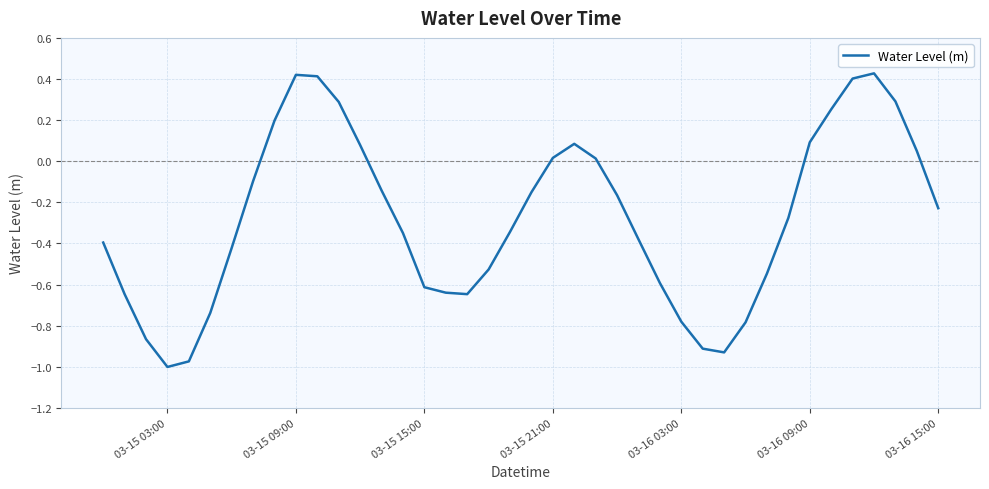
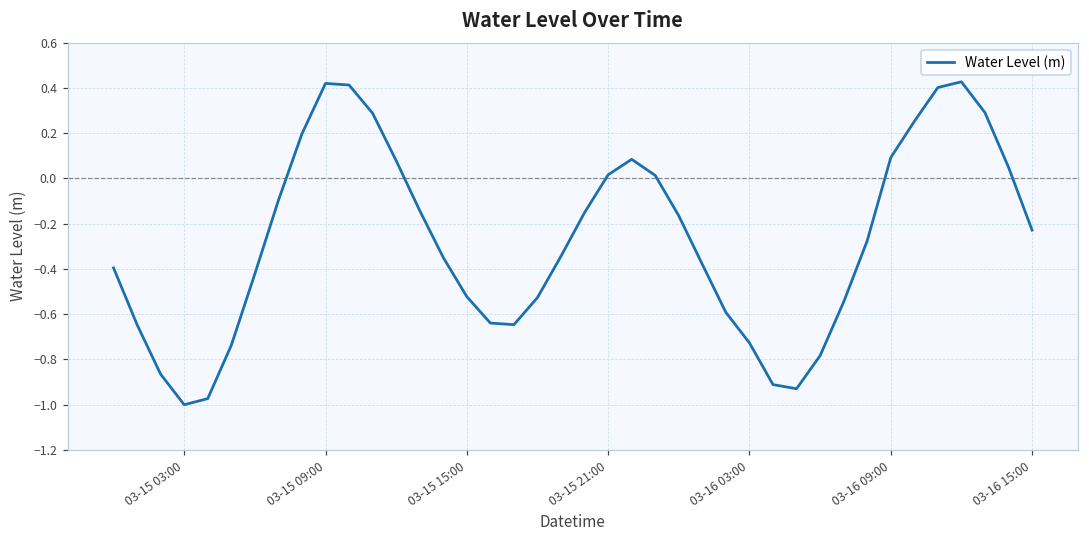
  {
    "03-15 03:00": -1.00,
    "03-15 09:00": 0.42,
-   "03-15 15:00": -0.61,
+   "03-15 15:00": -0.52,
    "03-15 21:00": 0.02,
-   "03-16 03:00": -0.78,
+   "03-16 03:00": -0.73,
    "03-16 09:00": 0.09,
    "03-16 15:00": -0.23
  }
